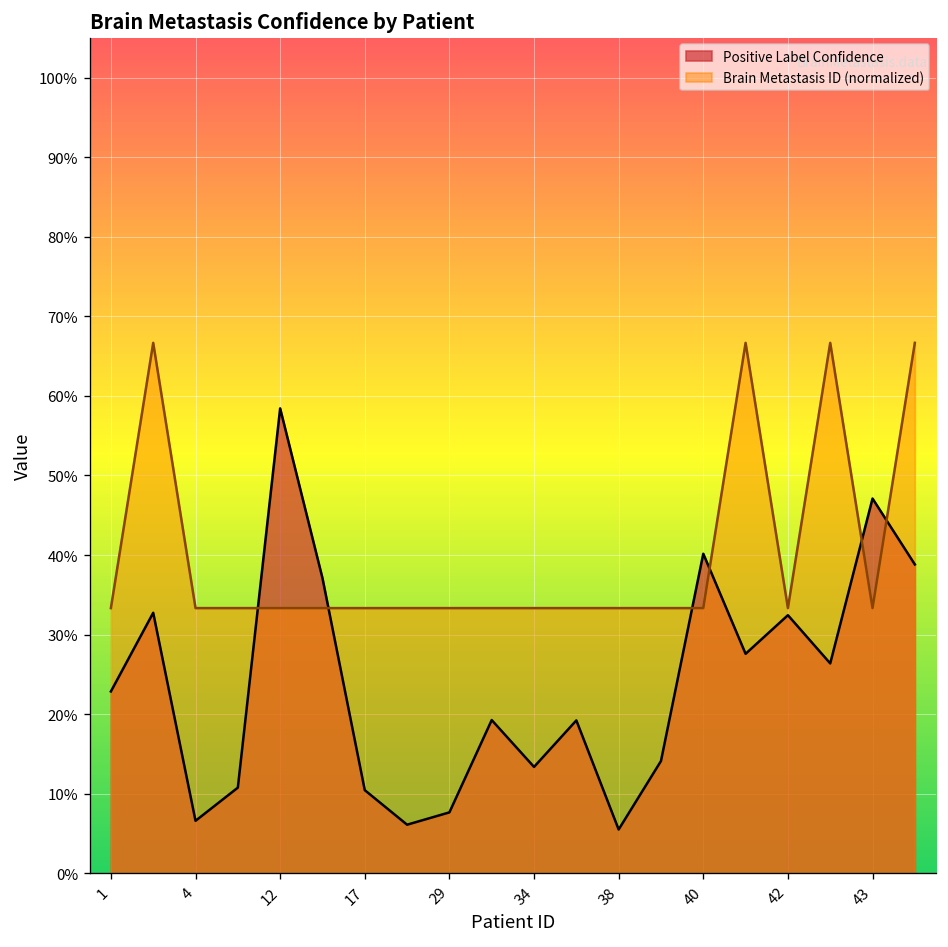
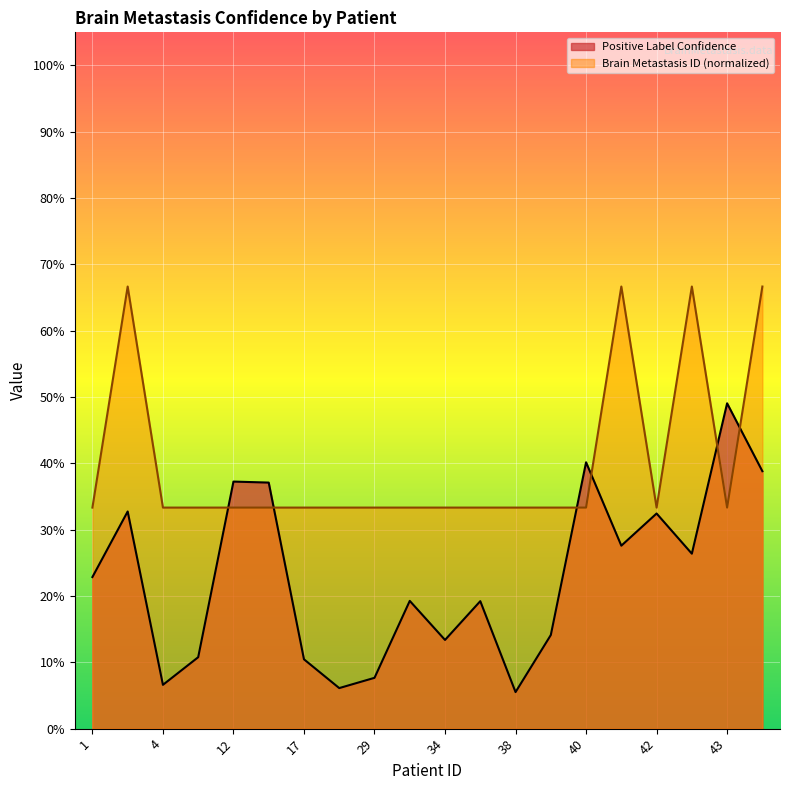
  {
    "Positive Label Confidence": {
      "4": "7%",
-     "12": "58%",
+     "12": "37%",
      "17": "10%",
      "29": "8%",
      "34": "13%",
      "38": "6%",
-     "43": "47%"
+     "43": "49%"
    },
    "Brain Metastasis ID (normalized)": {
      "4": "33%",
      "12": "33%",
      "17": "33%",
      "29": "33%",
      "34": "33%",
      "38": "33%",
      "43": "33%"
    }
  }
